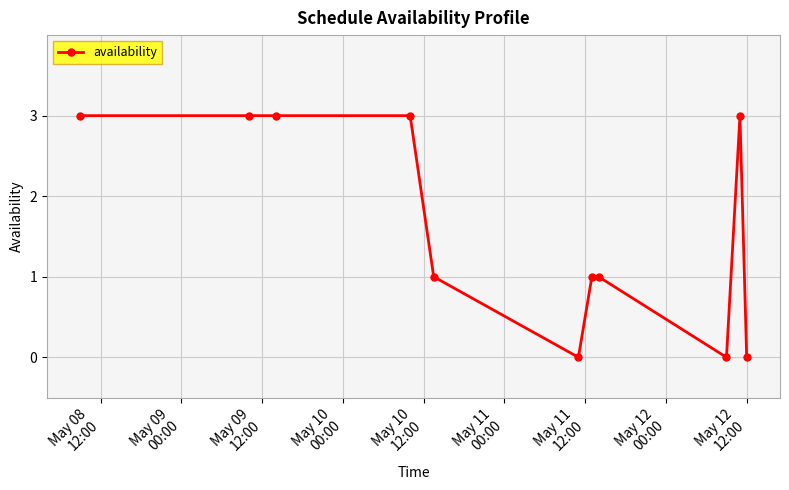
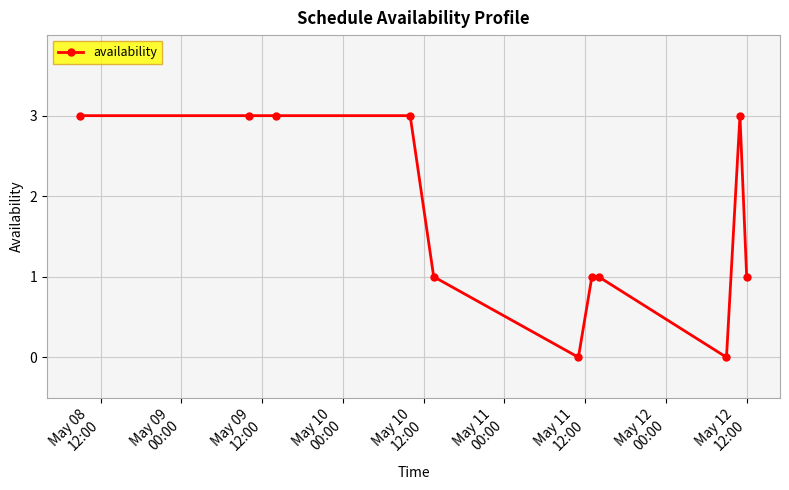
  {
-   "May 12 12:00": 0
+   "May 12 12:00": 1
  }
